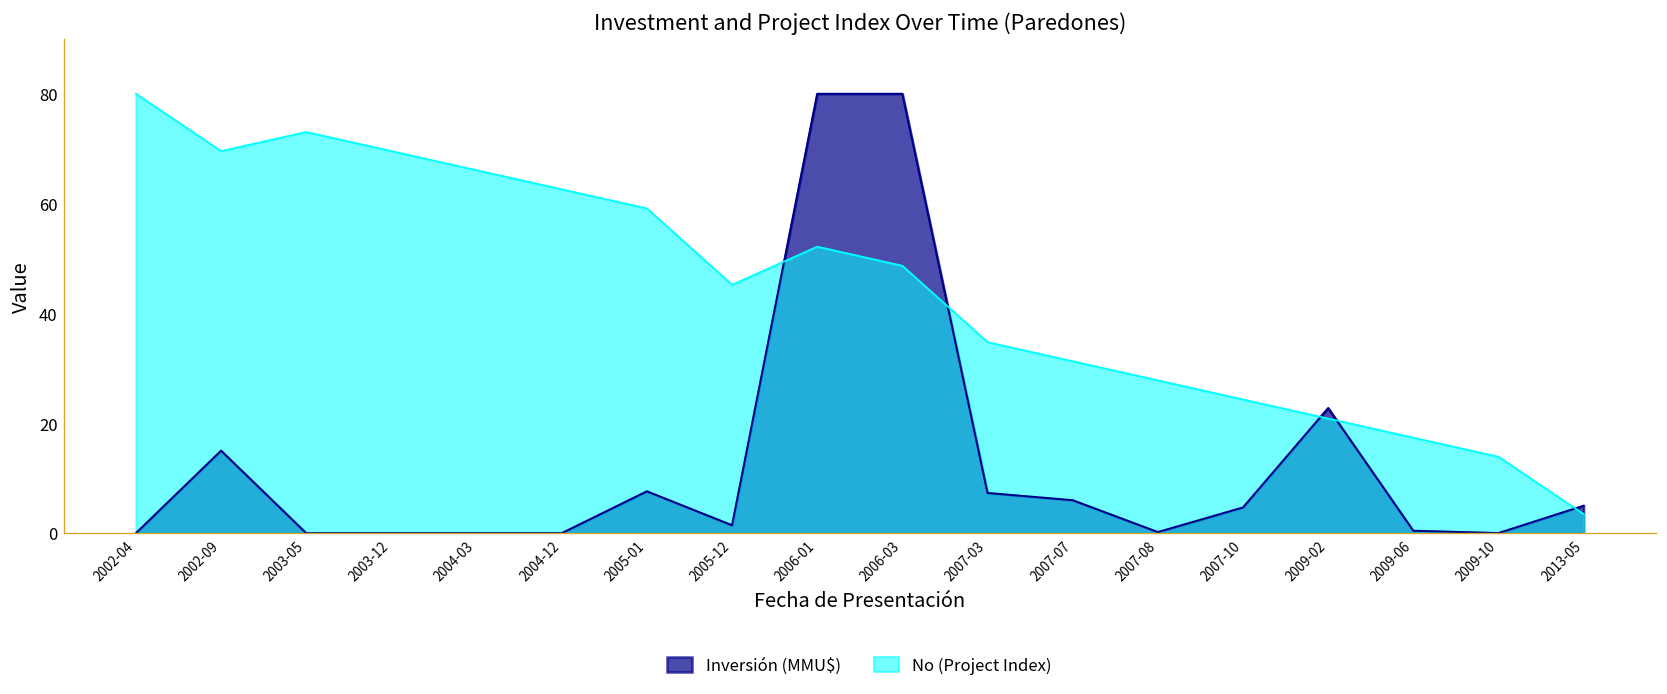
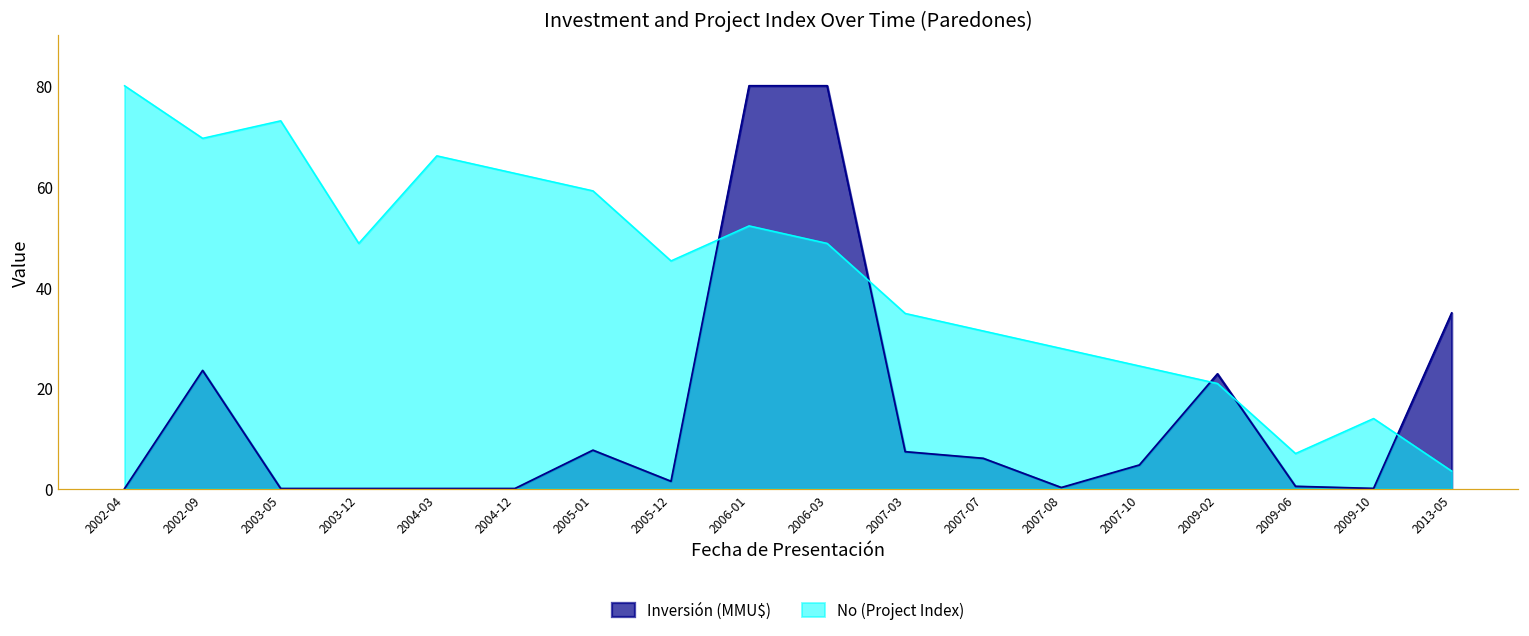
  {
    "Inversión (MMU$)": {
      "2002-04": 0,
-     "2002-09": 15,
+     "2002-09": 23,
      "2003-05": 0,
      "2003-12": 0,
      "2004-03": 0,
      "2004-12": 0,
      "2005-01": 8,
      "2005-12": 1,
      "2006-01": 80,
      "2006-03": 80,
      "2007-03": 7,
      "2007-07": 6,
      "2007-08": 0,
      "2007-10": 5,
      "2009-02": 23,
      "2009-06": 0,
      "2009-10": 0,
-     "2013-05": 5
+     "2013-05": 35
    },
    "No (Project Index)": {
      "2002-04": 80,
      "2002-09": 70,
      "2003-05": 73,
-     "2003-12": 70,
+     "2003-12": 49,
      "2004-03": 66,
      "2004-12": 63,
      "2005-01": 59,
      "2005-12": 45,
      "2006-01": 52,
      "2006-03": 49,
      "2007-03": 35,
      "2007-07": 31,
      "2007-08": 28,
      "2007-10": 24,
      "2009-02": 21,
-     "2009-06": 17,
+     "2009-06": 7,
      "2009-10": 14,
      "2013-05": 3
    }
  }
